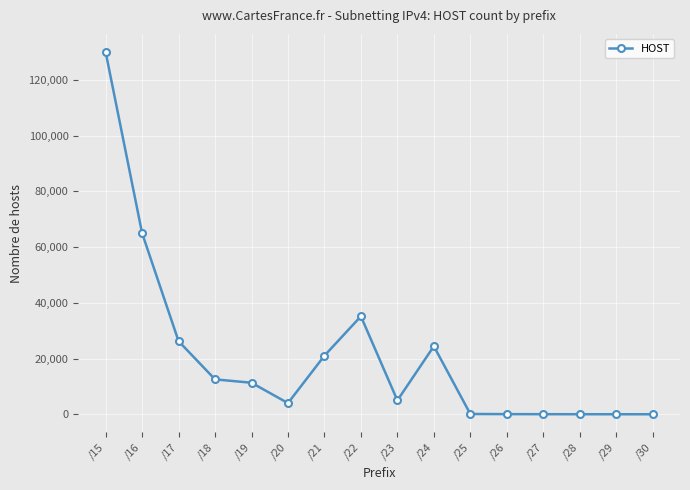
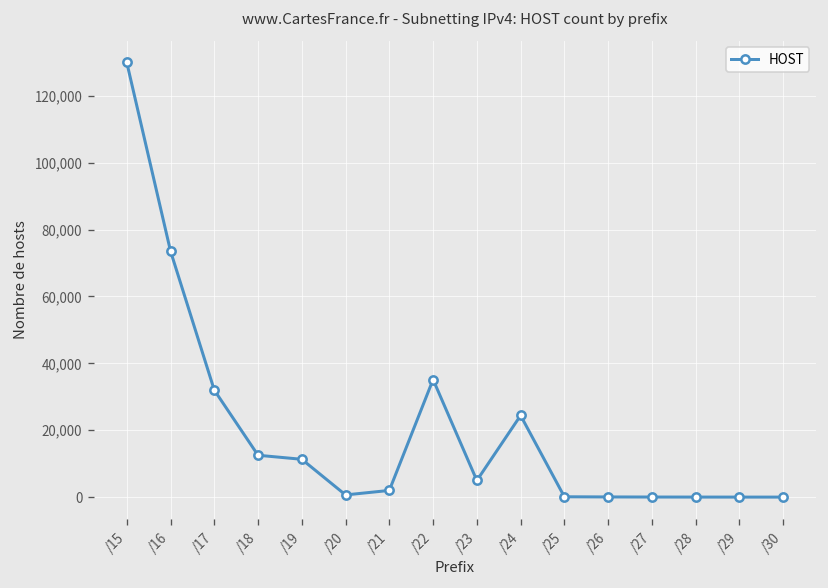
  {
    "/15": "130,000",
-   "/16": "65,000",
-   "/17": "26,000",
+   "/16": "74,000",
+   "/17": "32,000",
    "/18": "13,000",
    "/19": "11,000",
-   "/20": "4,000",
-   "/21": "21,000",
+   "/20": "1,000",
+   "/21": "2,000",
    "/22": "35,000",
    "/23": "5,000",
    "/24": "24,000",
    "/25": "0",
    "/26": "0",
    "/27": "0",
    "/28": "0",
    "/29": "0",
    "/30": "0"
  }
